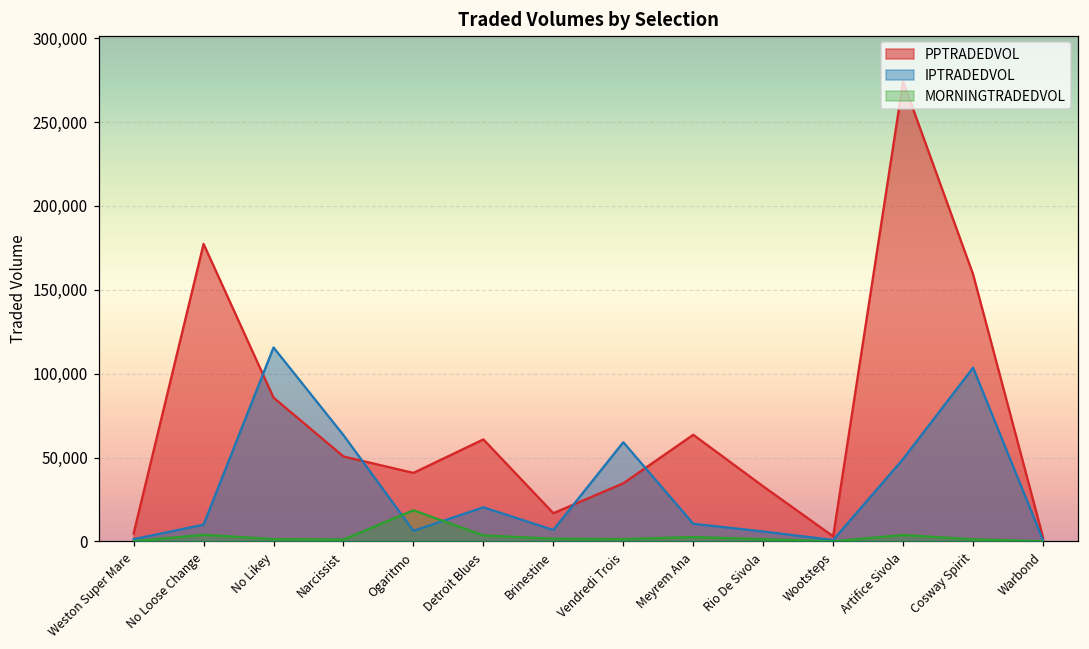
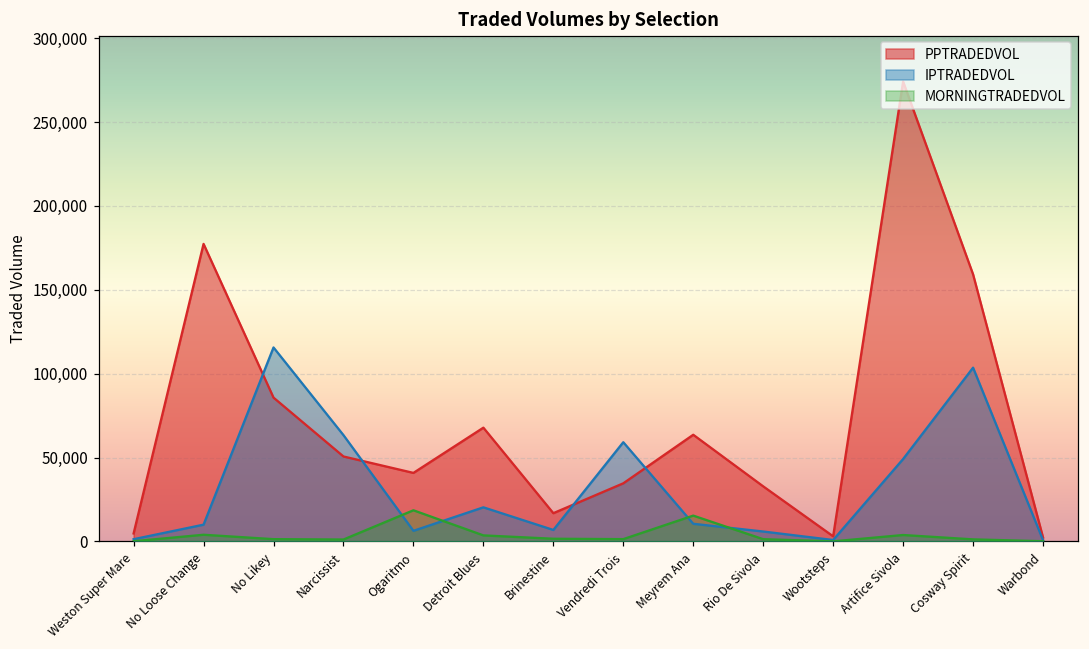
  {
    "PPTRADEDVOL": {
      "Weston Super Mare": "5,000",
      "No Loose Change": "177,000",
      "No Likey": "86,000",
      "Narcissist": "51,000",
      "Ogaritmo": "41,000",
-     "Detroit Blues": "61,000",
+     "Detroit Blues": "68,000",
      "Brinestine": "17,000",
      "Vendredi Trois": "35,000",
      "Meyrem Ana": "64,000",
      "Rio De Sivola": "33,000",
      "Wootsteps": "3,000",
      "Cosway Spirit": "159,000"
    },
    "IPTRADEDVOL": {
      "No Loose Change": "10,000",
      "No Likey": "116,000",
      "Narcissist": "63,000",
      "Ogaritmo": "6,000",
      "Detroit Blues": "20,000",
      "Brinestine": "7,000",
      "Vendredi Trois": "59,000",
      "Meyrem Ana": "11,000",
      "Rio De Sivola": "6,000",
      "Artifice Sivola": "49,000",
      "Cosway Spirit": "104,000"
    },
    "MORNINGTRADEDVOL": {
      "No Loose Change": "4,000",
      "No Likey": "1,000",
      "Narcissist": "1,000",
      "Ogaritmo": "19,000",
      "Detroit Blues": "4,000",
      "Brinestine": "2,000",
      "Vendredi Trois": "1,000",
-     "Meyrem Ana": "3,000",
+     "Meyrem Ana": "15,000",
      "Rio De Sivola": "1,000",
      "Artifice Sivola": "4,000",
      "Cosway Spirit": "1,000"
    }
  }
